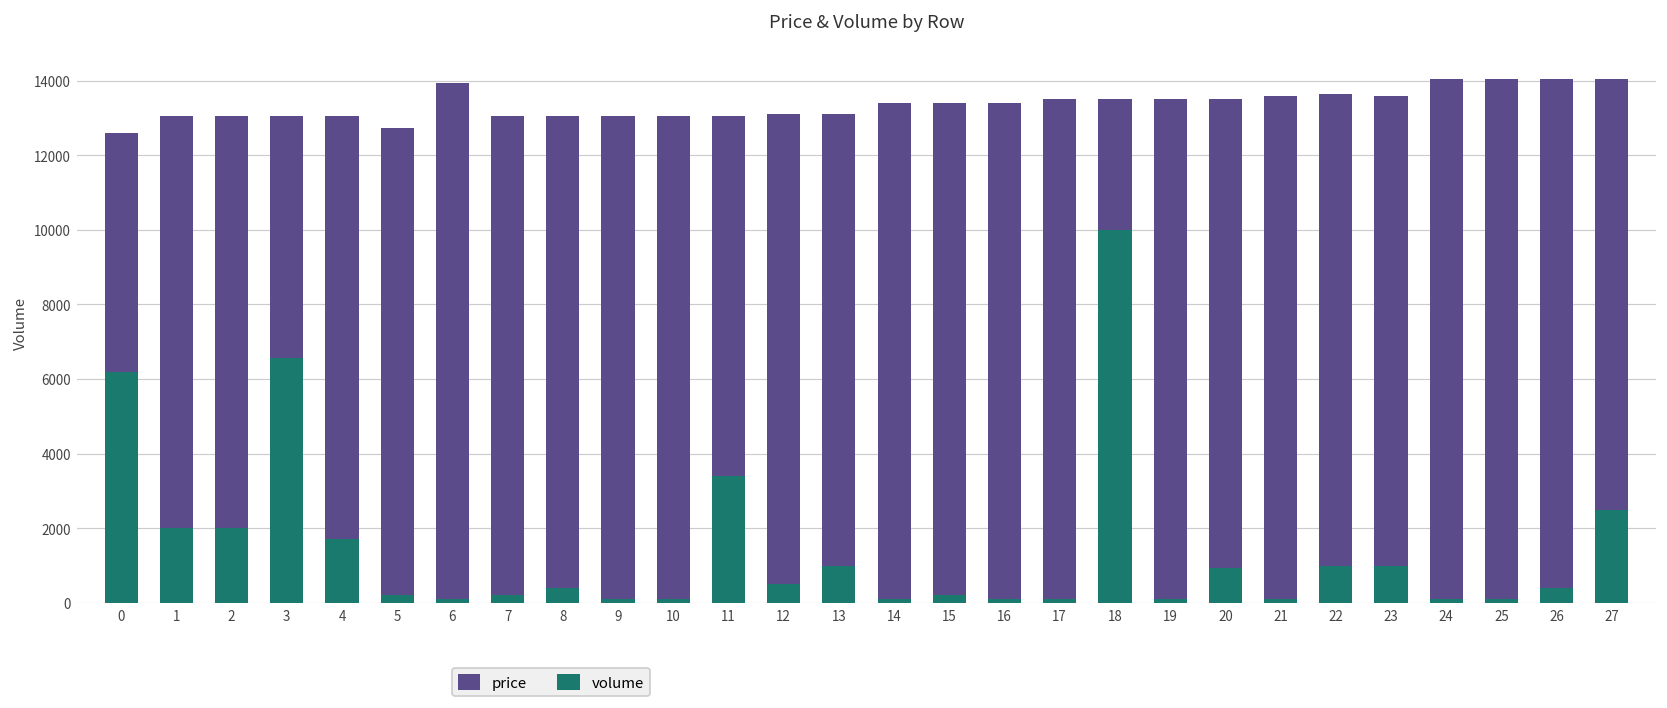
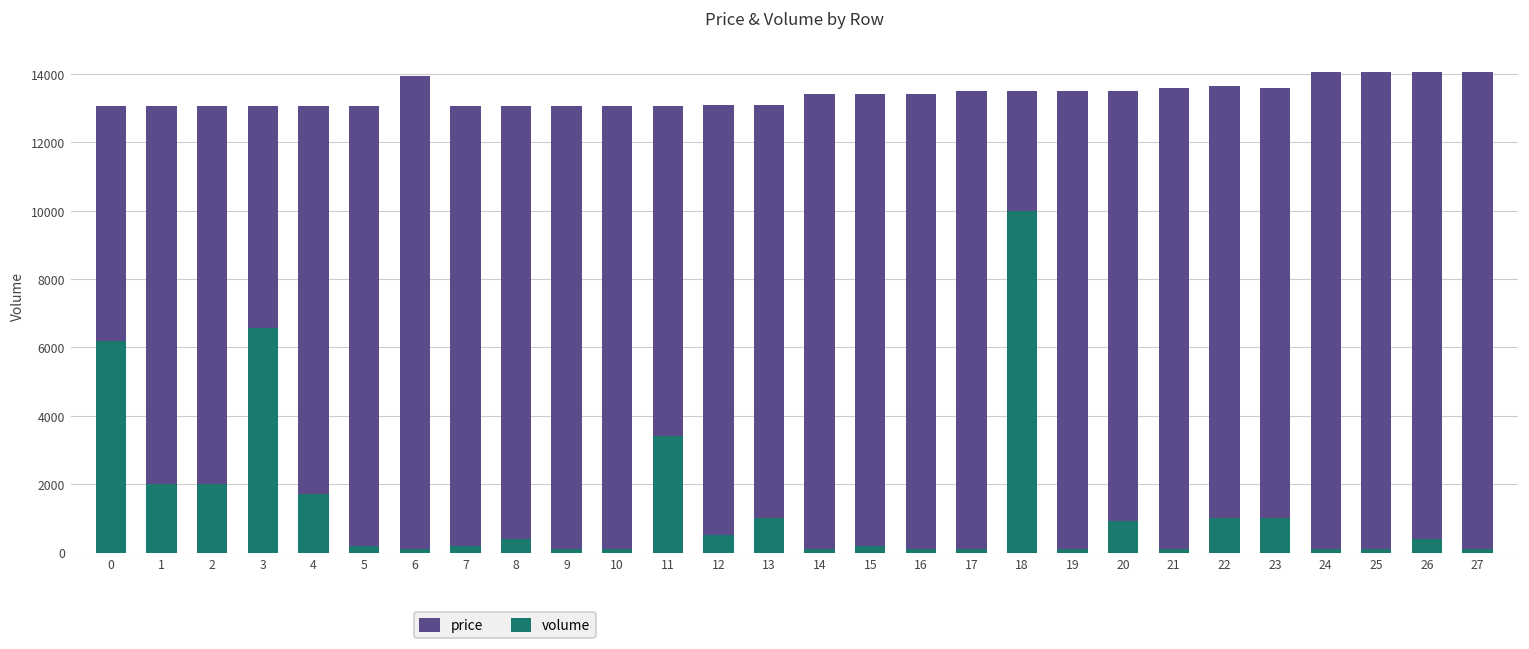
  {
    "price": {
-     "0": 12600,
+     "0": 13100,
      "1": 13100,
      "2": 13100,
      "3": 13100,
      "4": 13100,
-     "5": 12700,
+     "5": 13100,
      "6": 13900,
      "7": 13100,
      "8": 13100,
      "9": 13100,
      "10": 13100,
      "11": 13100,
      "12": 13100,
      "13": 13100,
      "14": 13400,
      "15": 13400,
      "16": 13400,
      "17": 13500,
      "18": 13500,
      "19": 13500,
      "20": 13500,
      "21": 13600,
      "22": 13700,
      "23": 13600,
      "24": 14100,
      "25": 14100,
      "26": 14100,
      "27": 14100
    },
    "volume": {
-     "27": 2500
+     "27": 100
    }
  }
